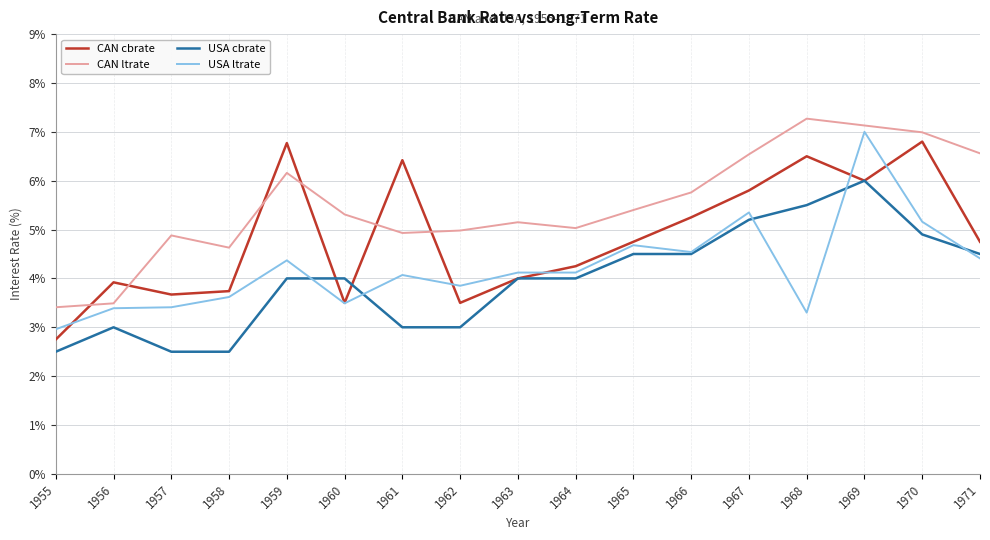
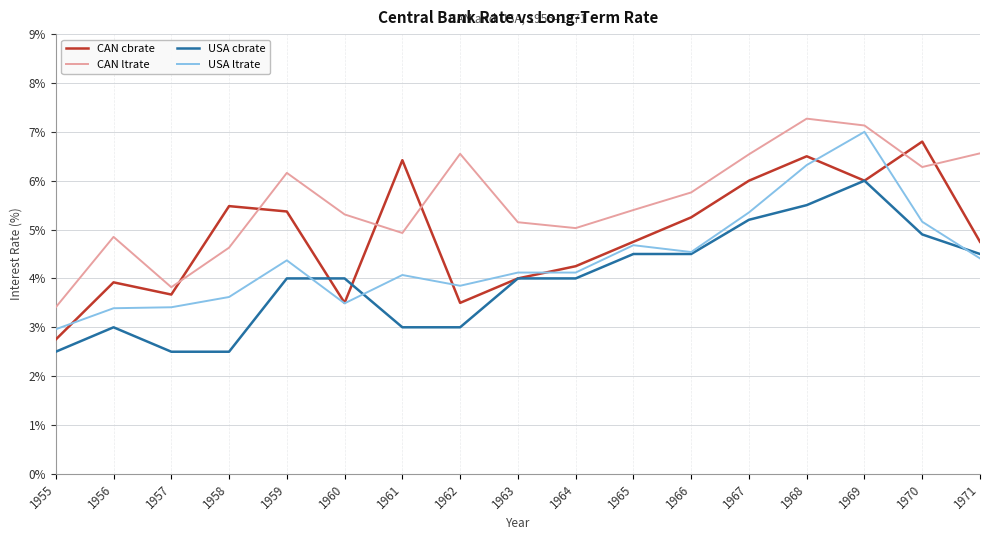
  {
    "CAN cbrate": {
      "1955": "2.8%",
      "1956": "3.9%",
      "1957": "3.7%",
-     "1958": "3.7%",
-     "1959": "6.8%",
+     "1958": "5.5%",
+     "1959": "5.4%",
      "1961": "6.4%",
      "1962": "3.5%",
      "1964": "4.3%",
      "1965": "4.8%",
      "1966": "5.3%",
-     "1967": "5.8%",
+     "1967": "6.0%",
      "1968": "6.5%",
      "1970": "6.8%",
      "1971": "4.8%"
    },
    "CAN ltrate": {
      "1955": "3.4%",
-     "1956": "3.5%",
-     "1957": "4.9%",
+     "1956": "4.9%",
+     "1957": "3.8%",
      "1958": "4.6%",
      "1959": "6.2%",
      "1960": "5.3%",
      "1961": "4.9%",
-     "1962": "5.0%",
+     "1962": "6.6%",
      "1963": "5.2%",
      "1964": "5.0%",
      "1965": "5.4%",
      "1966": "5.8%",
      "1967": "6.5%",
      "1968": "7.3%",
      "1969": "7.1%",
-     "1970": "7.0%",
+     "1970": "6.3%",
      "1971": "6.6%"
    },
    "USA cbrate": {
      "1955": "2.5%",
      "1956": "3.0%",
      "1957": "2.5%",
      "1958": "2.5%",
      "1959": "4.0%",
      "1960": "4.0%",
      "1961": "3.0%",
      "1962": "3.0%",
      "1964": "4.0%",
      "1965": "4.5%",
      "1967": "5.2%",
      "1968": "5.5%",
      "1970": "4.9%",
      "1971": "4.5%"
    },
    "USA ltrate": {
      "1955": "3.0%",
      "1956": "3.4%",
      "1957": "3.4%",
      "1958": "3.6%",
      "1959": "4.4%",
      "1961": "4.1%",
      "1962": "3.9%",
      "1963": "4.1%",
      "1964": "4.1%",
      "1965": "4.7%",
      "1967": "5.4%",
-     "1968": "3.3%",
+     "1968": "6.3%",
      "1969": "7.0%",
      "1970": "5.2%",
      "1971": "4.4%"
    }
  }
